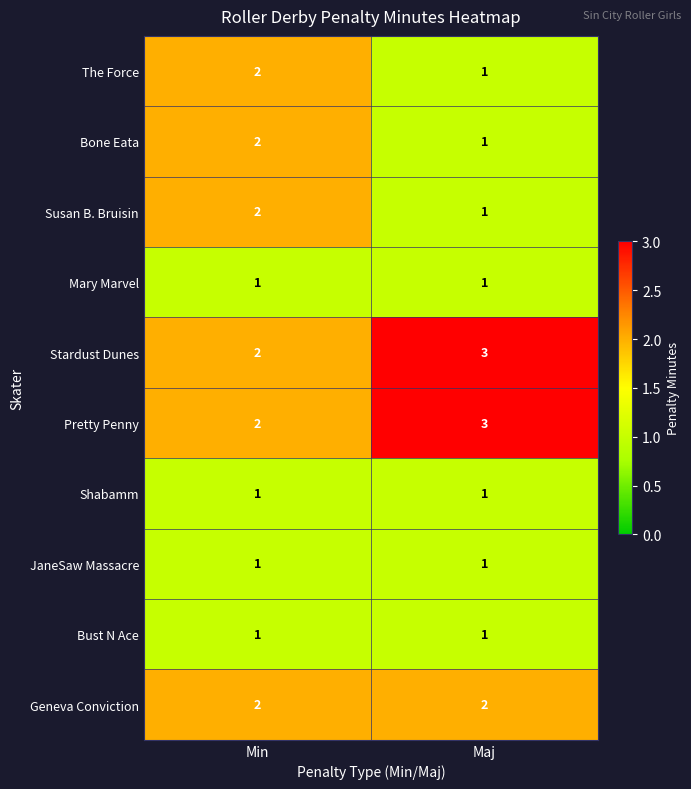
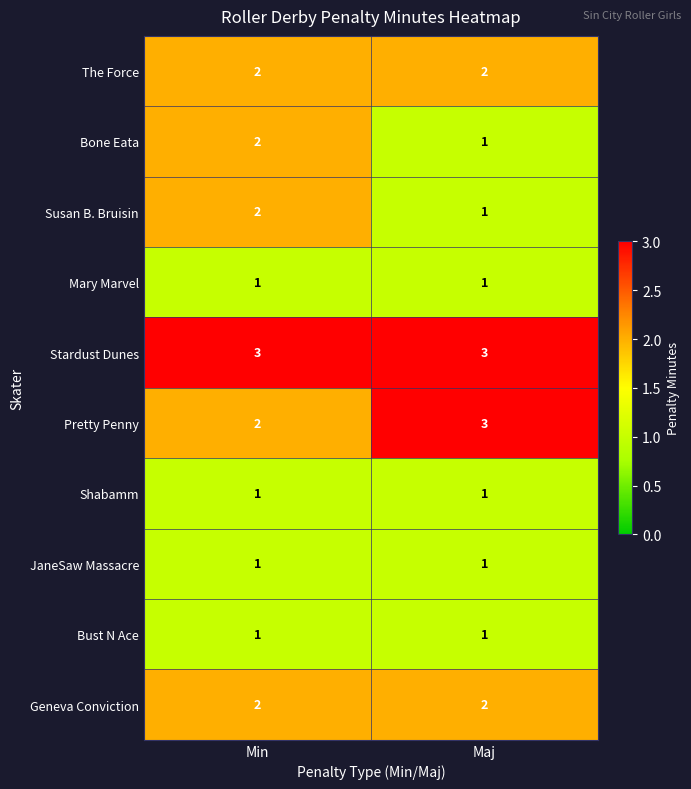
  {
    "The Force": {
      "Min": 2,
-     "Maj": 1
+     "Maj": 2
    },
    "Bone Eata": {
      "Min": 2,
      "Maj": 1
    },
    "Susan B. Bruisin": {
      "Min": 2,
      "Maj": 1
    },
    "Mary Marvel": {
      "Min": 1,
      "Maj": 1
    },
    "Stardust Dunes": {
-     "Min": 2,
+     "Min": 3,
      "Maj": 3
    },
    "Pretty Penny": {
      "Min": 2,
      "Maj": 3
    },
    "Shabamm": {
      "Min": 1,
      "Maj": 1
    },
    "JaneSaw Massacre": {
      "Min": 1,
      "Maj": 1
    },
    "Bust N Ace": {
      "Min": 1,
      "Maj": 1
    },
    "Geneva Conviction": {
      "Min": 2,
      "Maj": 2
    }
  }
